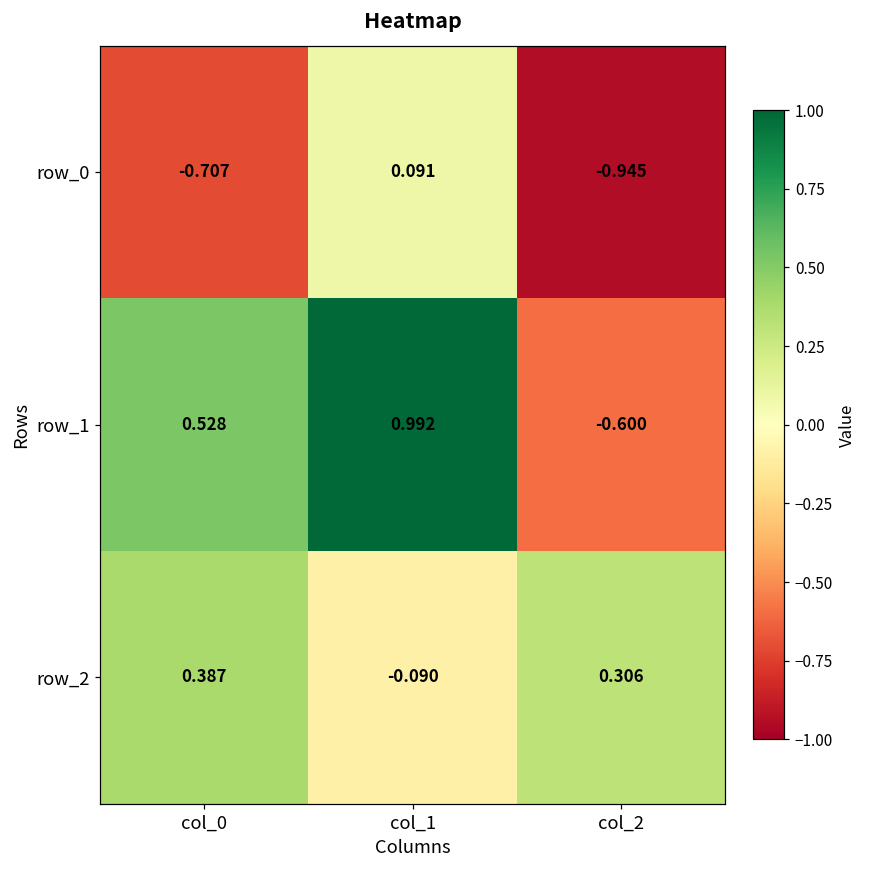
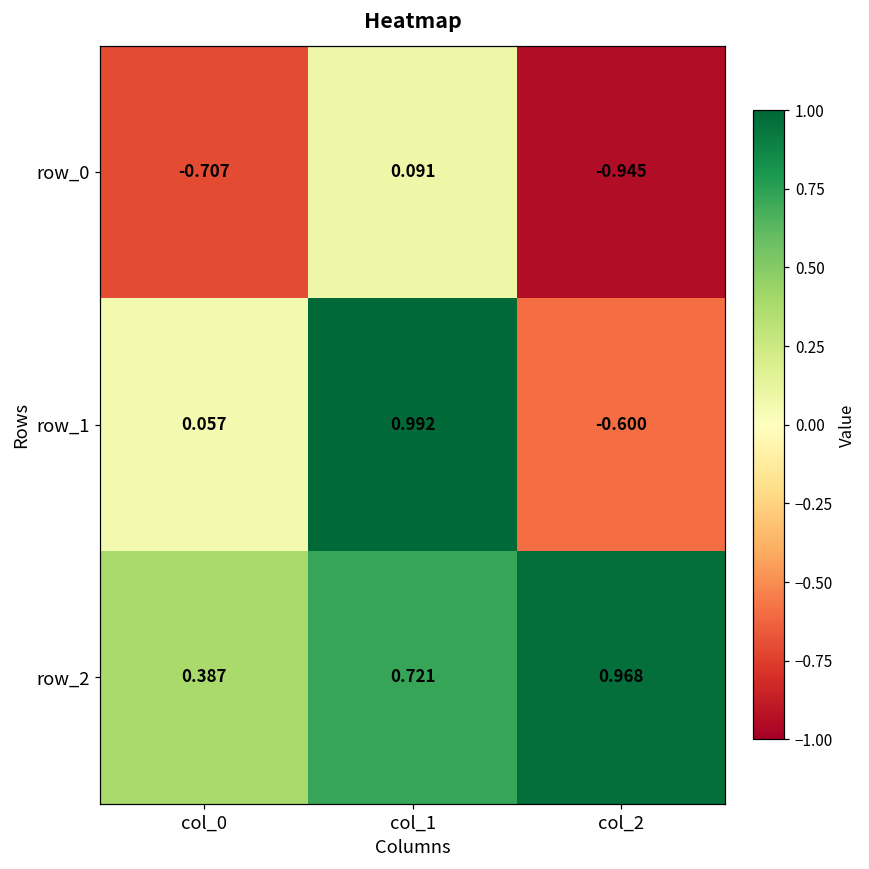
  {
    "row_0": {
      "col_0": -0.707,
      "col_1": 0.091,
      "col_2": -0.945
    },
    "row_1": {
-     "col_0": 0.528,
+     "col_0": 0.057,
      "col_1": 0.992,
      "col_2": -0.600
    },
    "row_2": {
      "col_0": 0.387,
-     "col_1": -0.090,
-     "col_2": 0.306
+     "col_1": 0.721,
+     "col_2": 0.968
    }
  }
